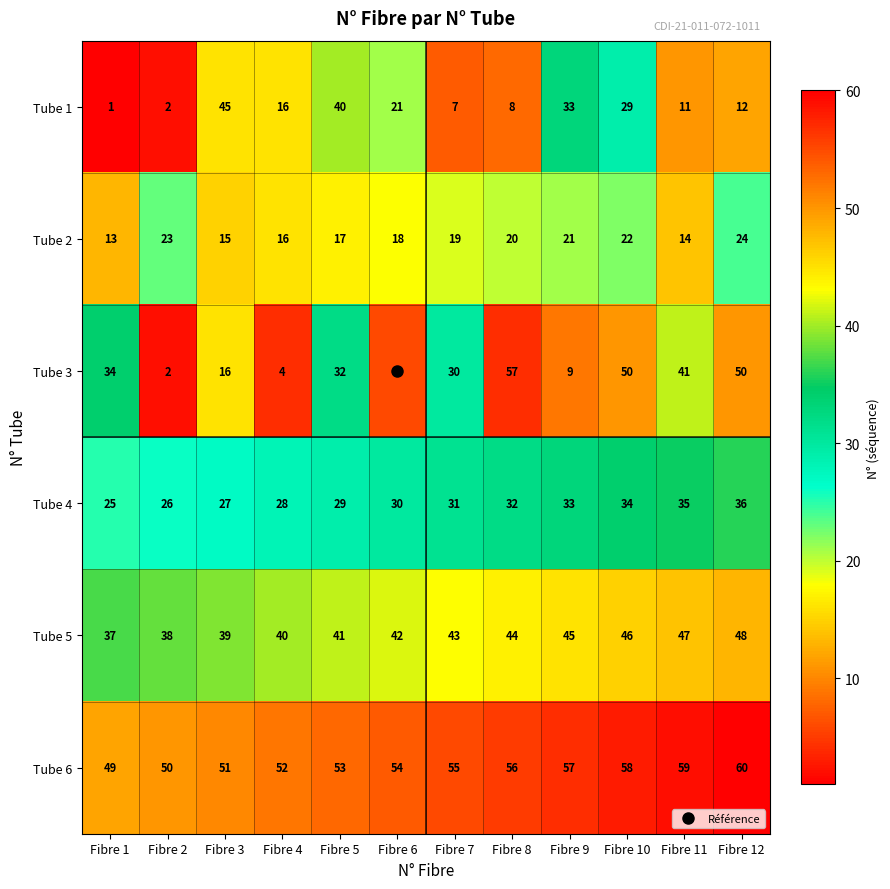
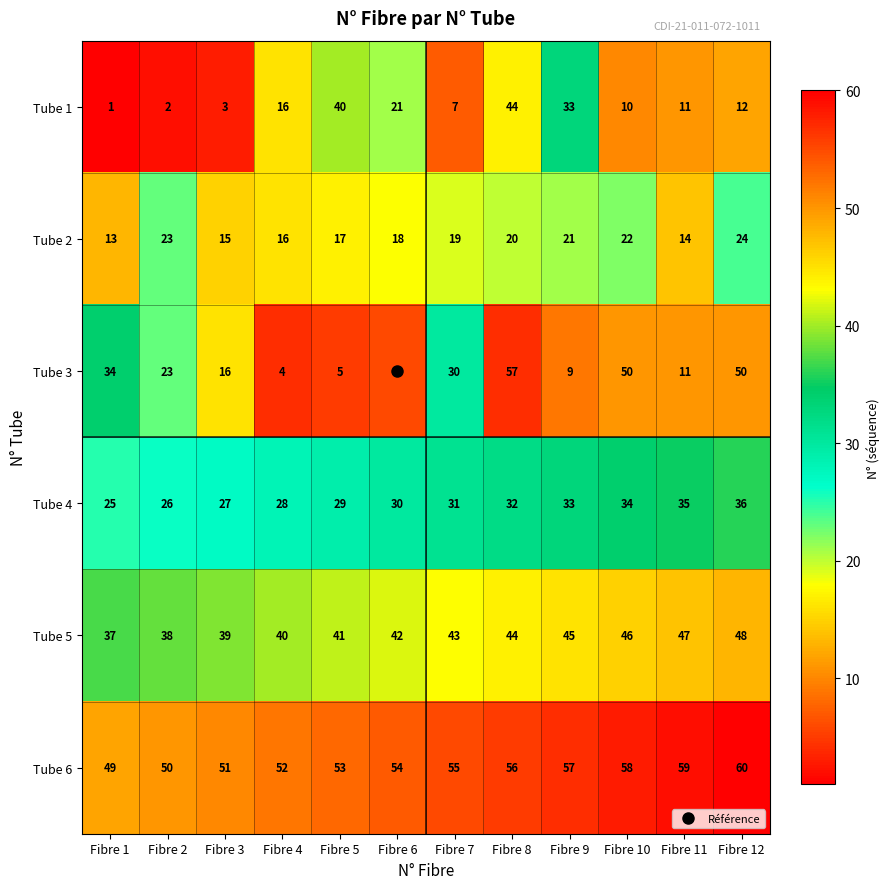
  {
    "Tube 1": {
      "Fibre 1": 1,
      "Fibre 2": 2,
-     "Fibre 3": 45,
+     "Fibre 3": 3,
      "Fibre 4": 16,
      "Fibre 5": 40,
      "Fibre 6": 21,
      "Fibre 7": 7,
-     "Fibre 8": 8,
+     "Fibre 8": 44,
      "Fibre 9": 33,
-     "Fibre 10": 29,
+     "Fibre 10": 10,
      "Fibre 11": 11,
      "Fibre 12": 12
    },
    "Tube 2": {
      "Fibre 1": 13,
      "Fibre 2": 23,
      "Fibre 3": 15,
      "Fibre 4": 16,
      "Fibre 5": 17,
      "Fibre 6": 18,
      "Fibre 7": 19,
      "Fibre 8": 20,
      "Fibre 9": 21,
      "Fibre 10": 22,
      "Fibre 11": 14,
      "Fibre 12": 24
    },
    "Tube 3": {
      "Fibre 1": 34,
-     "Fibre 2": 2,
+     "Fibre 2": 23,
      "Fibre 3": 16,
      "Fibre 4": 4,
-     "Fibre 5": 32,
+     "Fibre 5": 5,
      "Fibre 7": 30,
      "Fibre 8": 57,
      "Fibre 9": 9,
      "Fibre 10": 50,
-     "Fibre 11": 41,
+     "Fibre 11": 11,
      "Fibre 12": 50
    },
    "Tube 4": {
      "Fibre 1": 25,
      "Fibre 2": 26,
      "Fibre 3": 27,
      "Fibre 4": 28,
      "Fibre 5": 29,
      "Fibre 6": 30,
      "Fibre 7": 31,
      "Fibre 8": 32,
      "Fibre 9": 33,
      "Fibre 10": 34,
      "Fibre 11": 35,
      "Fibre 12": 36
    },
    "Tube 5": {
      "Fibre 1": 37,
      "Fibre 2": 38,
      "Fibre 3": 39,
      "Fibre 4": 40,
      "Fibre 5": 41,
      "Fibre 6": 42,
      "Fibre 7": 43,
      "Fibre 8": 44,
      "Fibre 9": 45,
      "Fibre 10": 46,
      "Fibre 11": 47,
      "Fibre 12": 48
    },
    "Tube 6": {
      "Fibre 1": 49,
      "Fibre 2": 50,
      "Fibre 3": 51,
      "Fibre 4": 52,
      "Fibre 5": 53,
      "Fibre 6": 54,
      "Fibre 7": 55,
      "Fibre 8": 56,
      "Fibre 9": 57,
      "Fibre 10": 58,
      "Fibre 11": 59,
      "Fibre 12": 60
    }
  }
